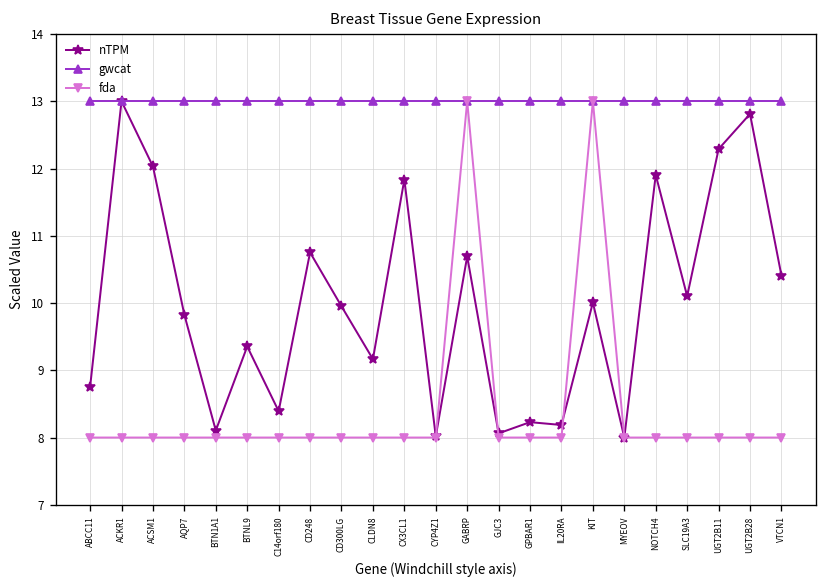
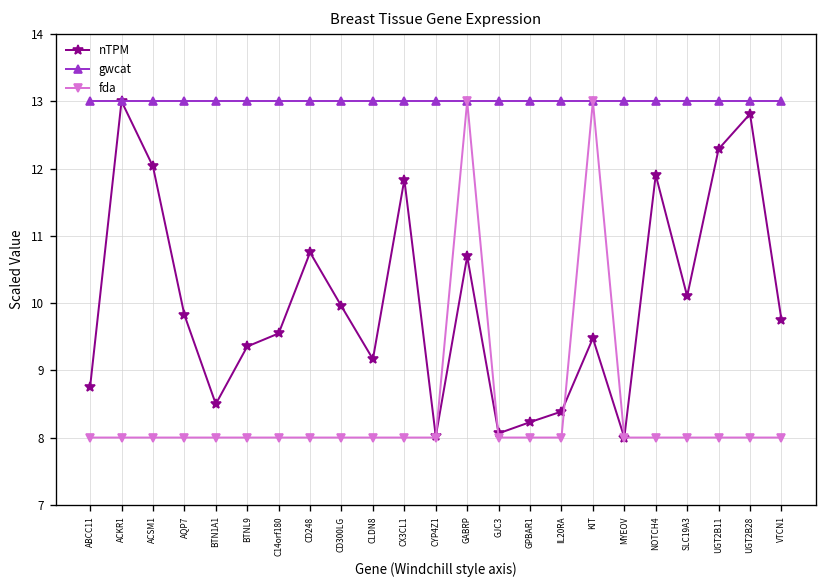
  {
    "nTPM": {
      "ABCC11": 8.8,
      "ACSM1": 12.0,
      "AQP7": 9.8,
-     "BTN1A1": 8.1,
+     "BTN1A1": 8.5,
      "BTNL9": 9.4,
-     "C14orf180": 8.4,
+     "C14orf180": 9.5,
      "CD248": 10.8,
      "CD300LG": 10.0,
      "CLDN8": 9.2,
      "CX3CL1": 11.8,
      "GABRP": 10.7,
      "GJC3": 8.1,
      "GPBAR1": 8.2,
-     "IL20RA": 8.2,
-     "KIT": 10.0,
+     "IL20RA": 8.4,
+     "KIT": 9.5,
      "NOTCH4": 11.9,
      "SLC19A3": 10.1,
      "UGT2B11": 12.3,
      "UGT2B28": 12.8,
-     "VTCN1": 10.4
+     "VTCN1": 9.8
    },
    "gwcat": {
      "ABCC11": 13.0,
      "ACSM1": 13.0,
      "AQP7": 13.0,
      "BTN1A1": 13.0,
      "BTNL9": 13.0,
      "C14orf180": 13.0,
      "CD248": 13.0,
      "CD300LG": 13.0,
      "CLDN8": 13.0,
      "CX3CL1": 13.0,
      "CYP4Z1": 13.0,
      "GJC3": 13.0,
      "GPBAR1": 13.0,
      "IL20RA": 13.0,
      "MYEOV": 13.0,
      "NOTCH4": 13.0,
      "SLC19A3": 13.0,
      "UGT2B11": 13.0,
      "UGT2B28": 13.0,
      "VTCN1": 13.0
    },
    "fda": {
      "ABCC11": 8.0,
      "ACKR1": 8.0,
      "ACSM1": 8.0,
      "AQP7": 8.0,
      "BTN1A1": 8.0,
      "BTNL9": 8.0,
      "C14orf180": 8.0,
      "CD248": 8.0,
      "CD300LG": 8.0,
      "CLDN8": 8.0,
      "CX3CL1": 8.0,
      "GJC3": 8.0,
      "GPBAR1": 8.0,
      "IL20RA": 8.0,
      "NOTCH4": 8.0,
      "SLC19A3": 8.0,
      "UGT2B11": 8.0,
      "UGT2B28": 8.0,
      "VTCN1": 8.0
    }
  }
